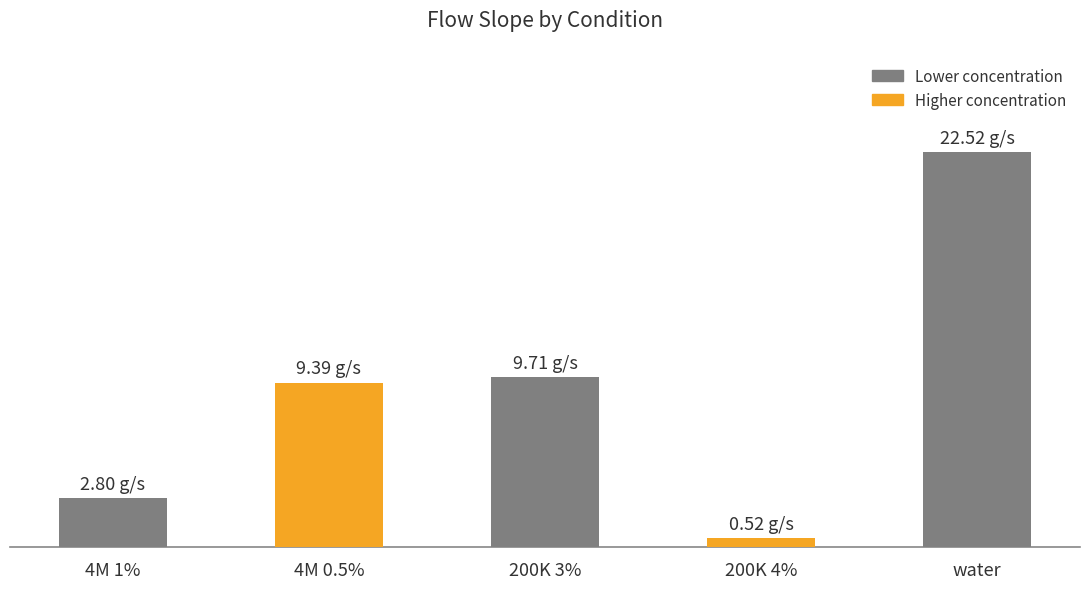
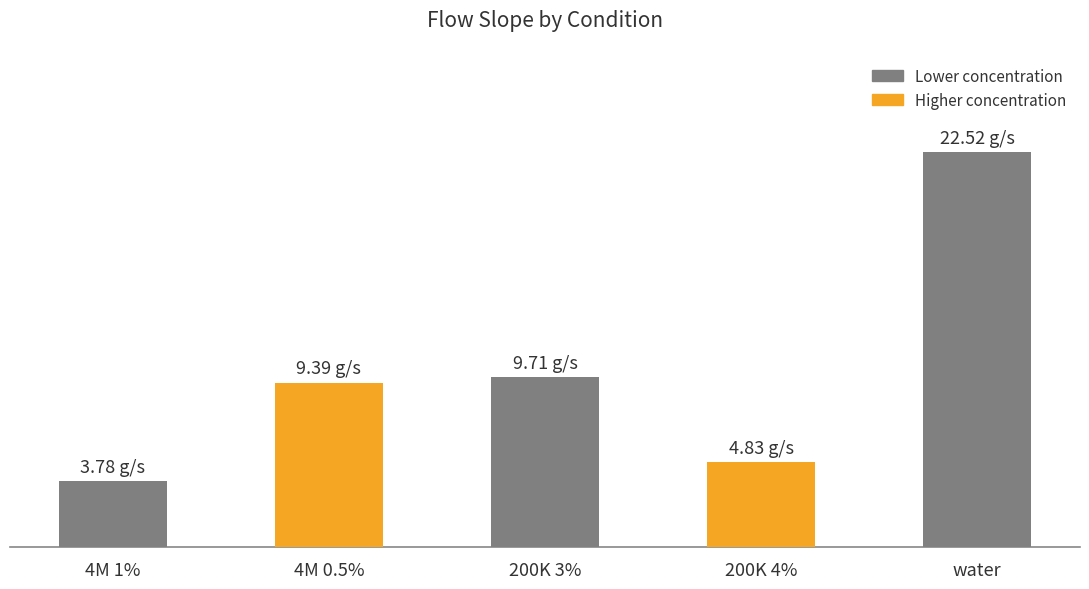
  {
-   "4M 1%": 2.80,
+   "4M 1%": 3.78,
    "4M 0.5%": 9.39,
    "200K 3%": 9.71,
-   "200K 4%": 0.52,
+   "200K 4%": 4.83,
    "water": 22.52
  }
